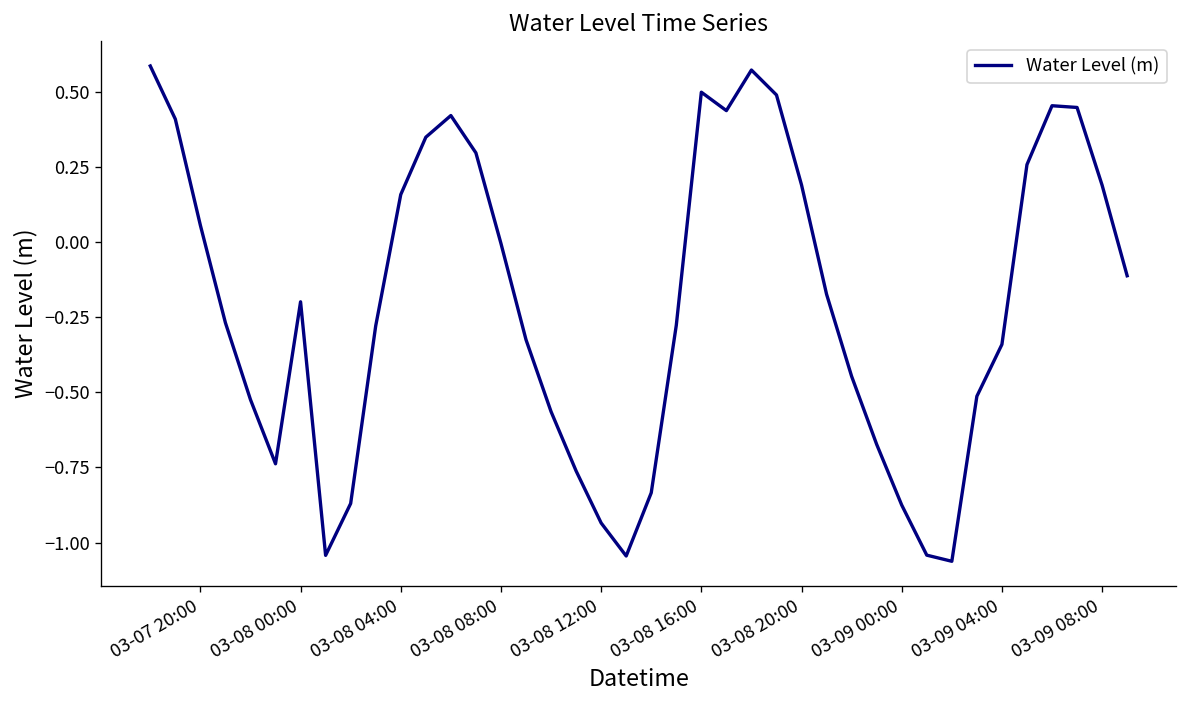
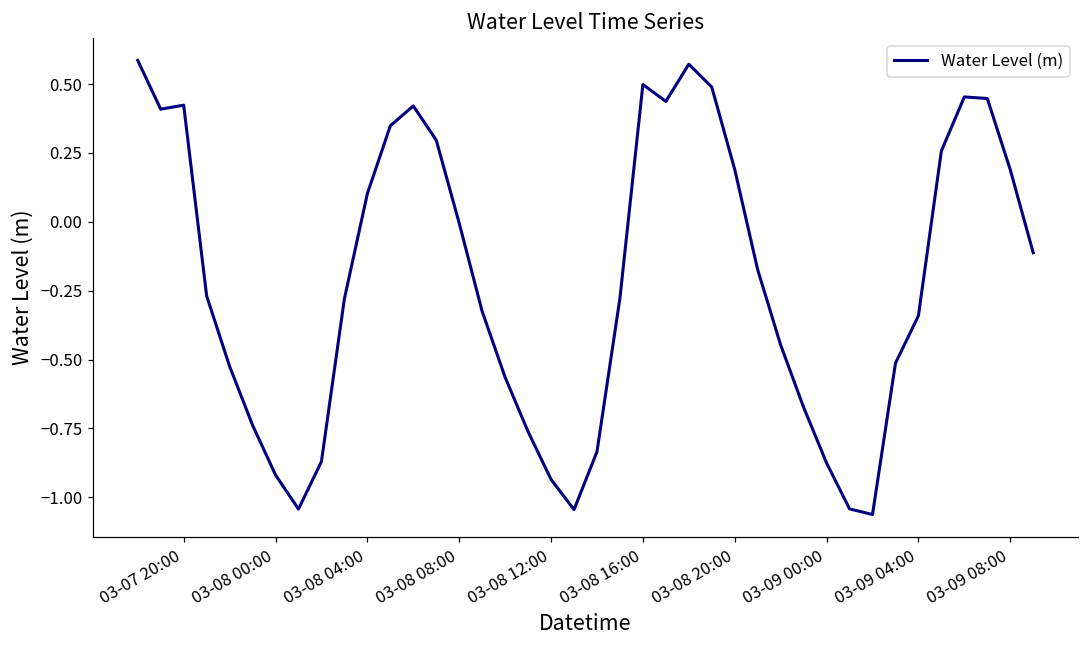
  {
-   "03-07 20:00": 0.06,
-   "03-08 00:00": -0.20,
-   "03-08 04:00": 0.16,
+   "03-07 20:00": 0.42,
+   "03-08 00:00": -0.92,
+   "03-08 04:00": 0.10,
    "03-08 08:00": -0.01,
    "03-08 12:00": -0.93,
    "03-08 16:00": 0.50,
    "03-08 20:00": 0.19,
    "03-09 00:00": -0.88,
    "03-09 04:00": -0.34,
    "03-09 08:00": 0.19
  }
